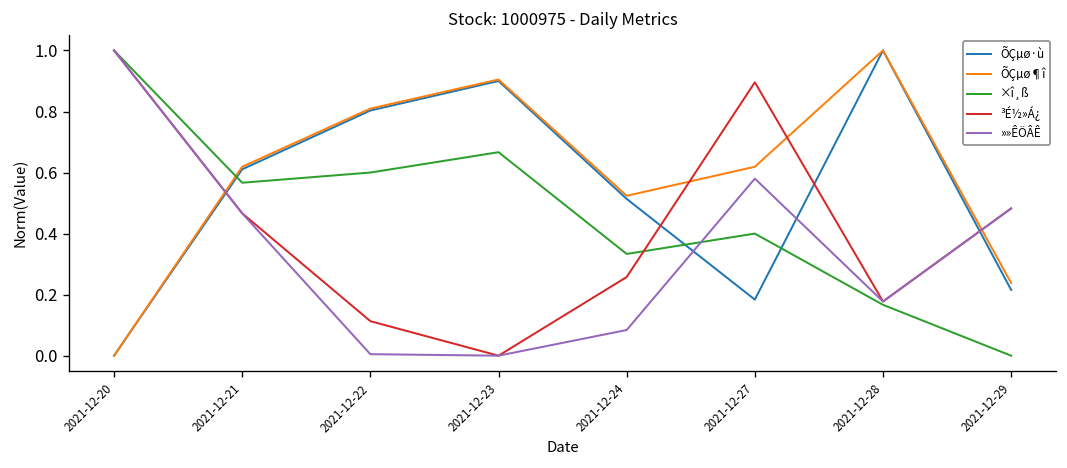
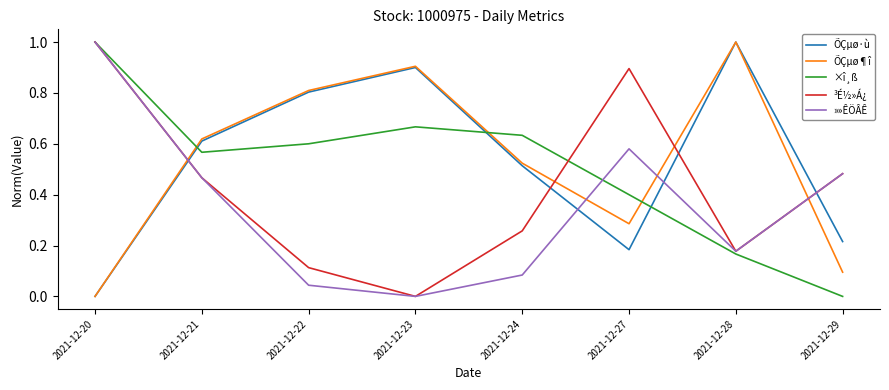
  {
    "ÕÇµø·ù": {
      "2021-12-27": 0.18,
      "2021-12-29": 0.22
    },
    "ÕÇµø¶î": {
-     "2021-12-27": 0.62,
-     "2021-12-29": 0.24
+     "2021-12-27": 0.29,
+     "2021-12-29": 0.10
    },
    "×î¸ß": {
      "2021-12-21": 0.57,
      "2021-12-22": 0.60,
      "2021-12-23": 0.67,
-     "2021-12-24": 0.33,
+     "2021-12-24": 0.63,
      "2021-12-27": 0.40,
      "2021-12-28": 0.17,
      "2021-12-29": 0.00
    },
    "³É½»Á¿": {
      "2021-12-22": 0.11,
      "2021-12-24": 0.26,
      "2021-12-27": 0.90
    },
    "»»ÊÖÂÊ": {
-     "2021-12-22": 0.00,
+     "2021-12-22": 0.04,
      "2021-12-24": 0.08,
      "2021-12-27": 0.58
    }
  }
